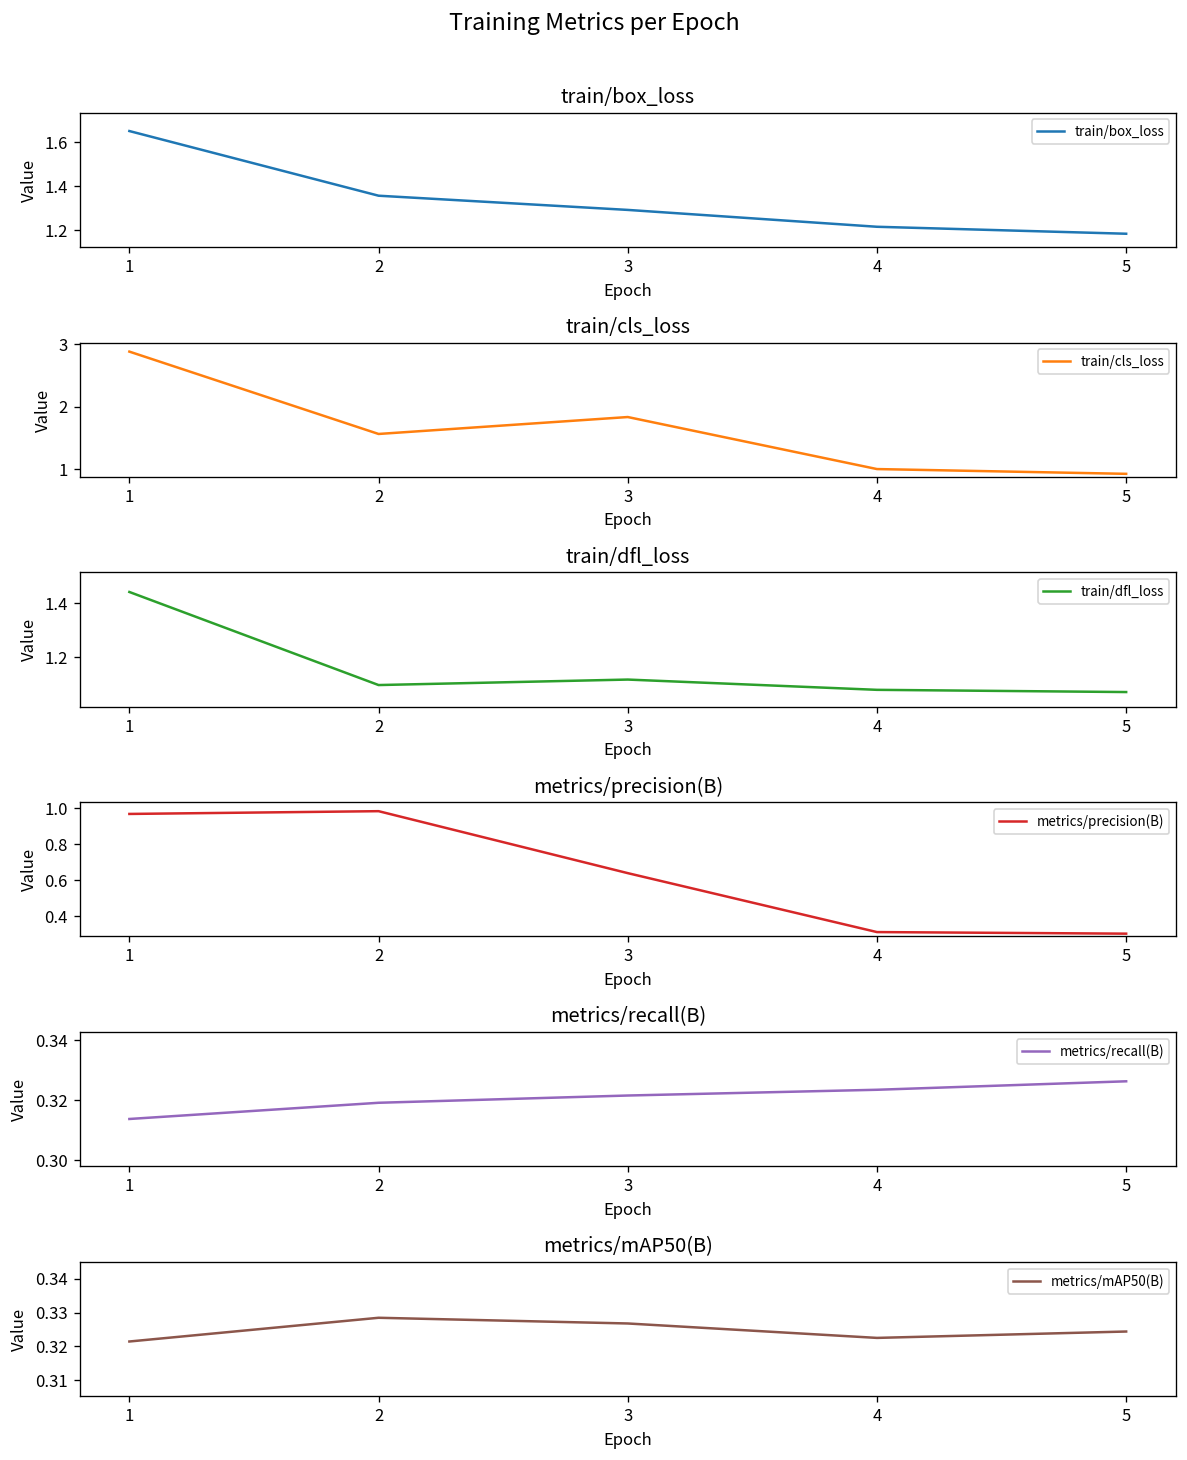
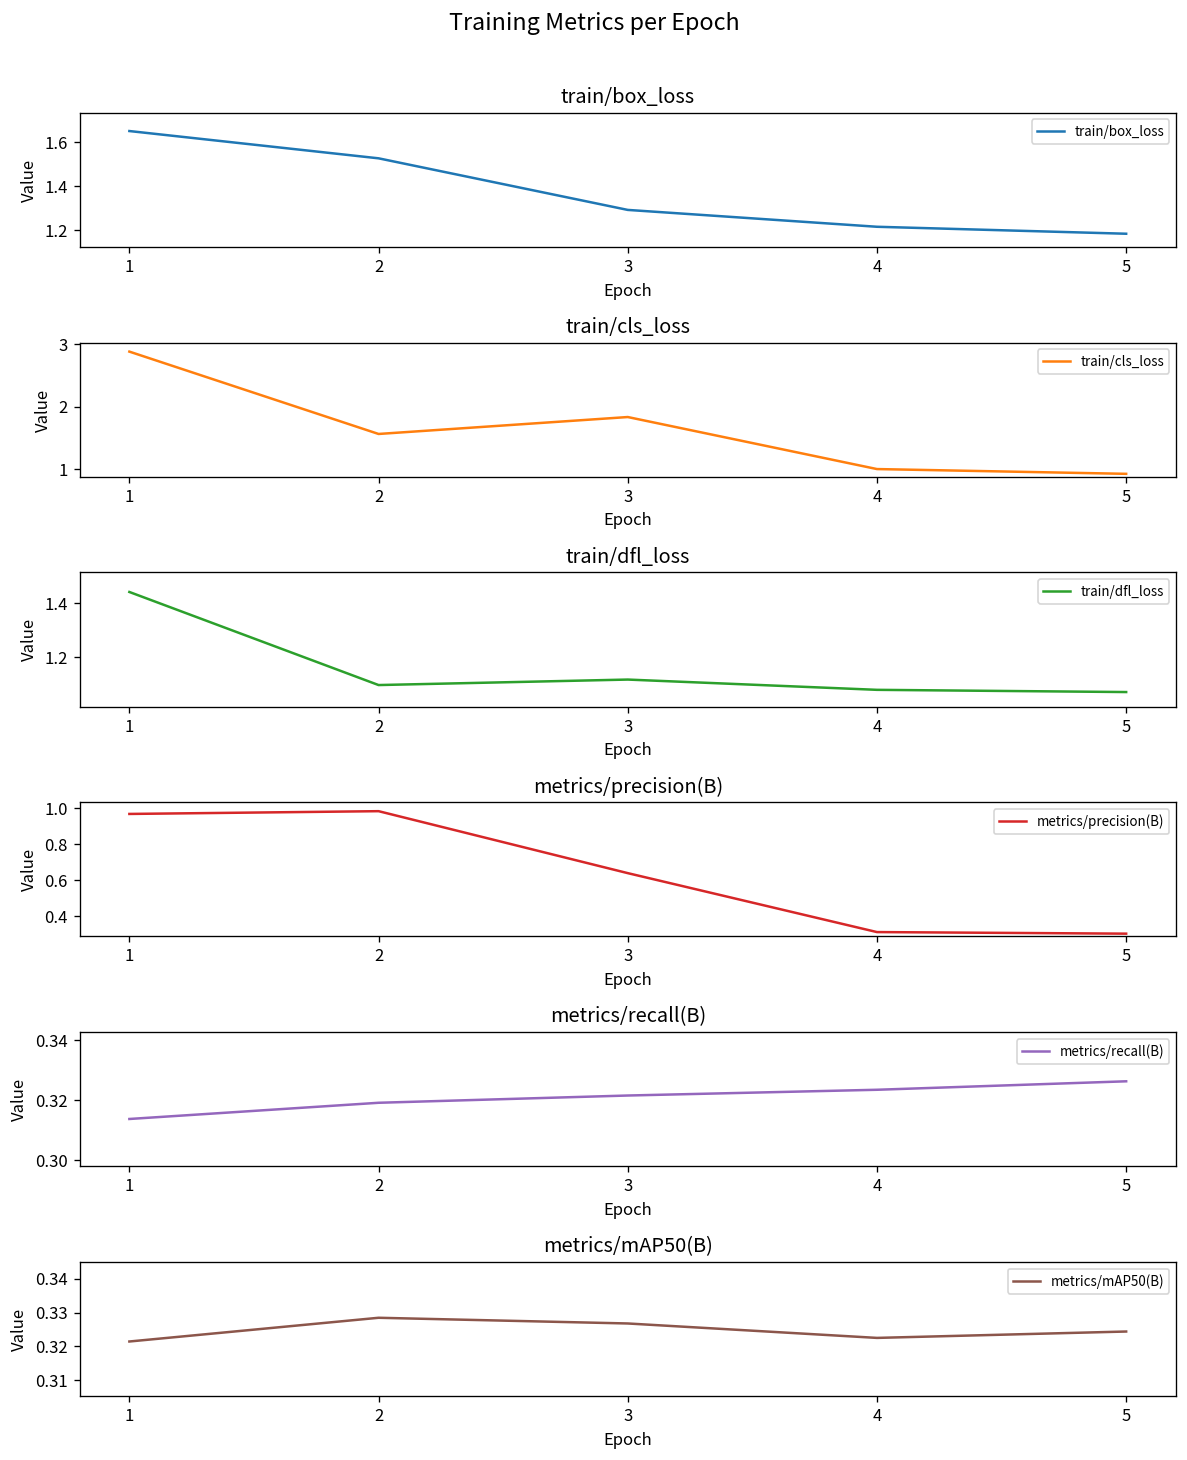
  {
    "train/box_loss": {
      "1": 1.65,
-     "2": 1.36,
+     "2": 1.53,
      "3": 1.29,
      "4": 1.22,
      "5": 1.19
    },
    "train/cls_loss": {
      "1": 2.9,
      "2": 1.6,
      "3": 1.8,
      "4": 1.0,
      "5": 0.9
    },
    "train/dfl_loss": {
      "1": 1.44,
      "2": 1.10,
      "3": 1.12,
      "4": 1.08,
      "5": 1.07
    },
    "metrics/precision(B)": {
      "1": 0.97,
      "2": 0.98,
      "3": 0.64,
      "4": 0.31,
      "5": 0.30
    },
    "metrics/recall(B)": {
      "1": 0.314,
      "2": 0.319,
      "3": 0.321,
      "4": 0.323,
      "5": 0.326
    },
    "metrics/mAP50(B)": {
      "1": 0.321,
      "2": 0.328,
      "3": 0.327,
      "4": 0.323,
      "5": 0.324
    }
  }
